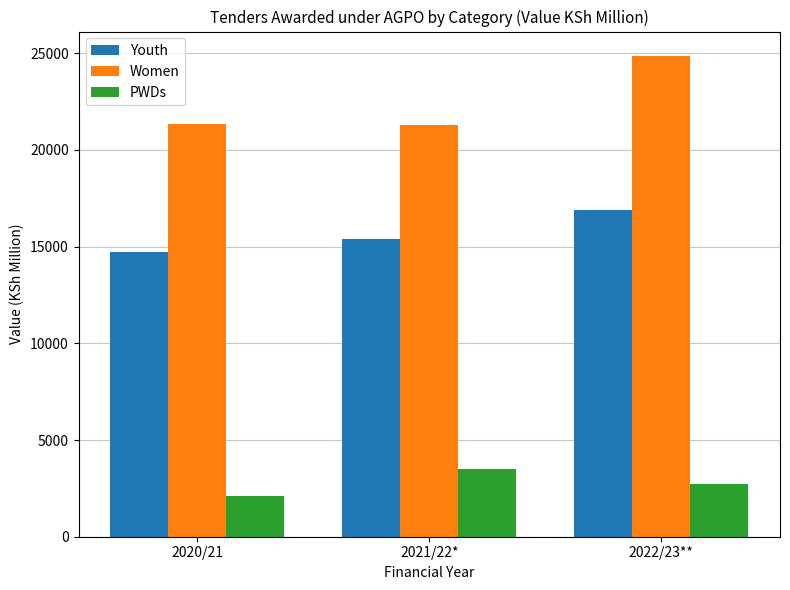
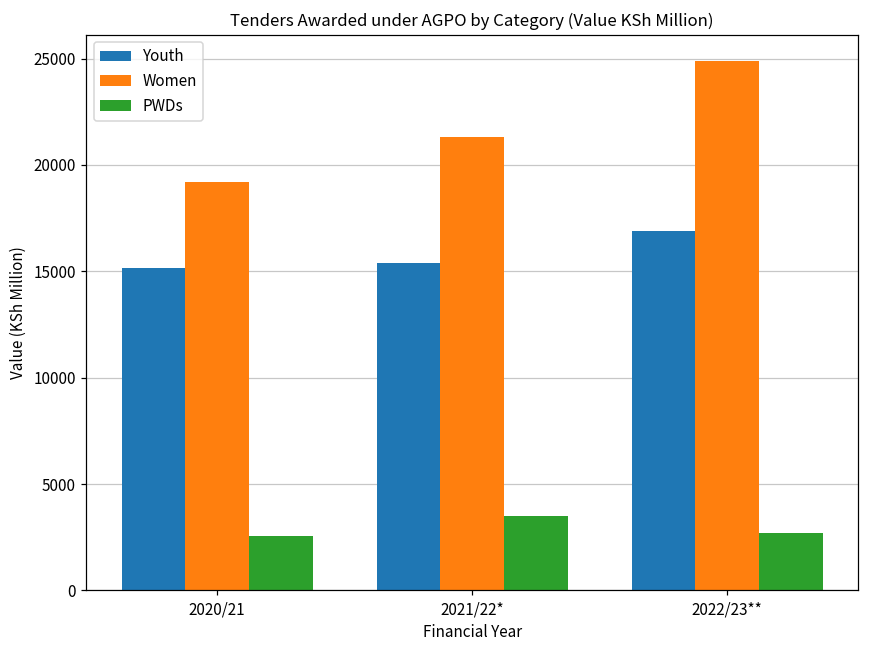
  {
    "Youth": {
-     "2020/21": 14700,
+     "2020/21": 15200,
      "2021/22*": 15400,
      "2022/23**": 16900
    },
    "Women": {
-     "2020/21": 21300,
+     "2020/21": 19200,
      "2021/22*": 21300,
      "2022/23**": 24900
    },
    "PWDs": {
-     "2020/21": 2100,
+     "2020/21": 2600,
      "2021/22*": 3500,
      "2022/23**": 2700
    }
  }
